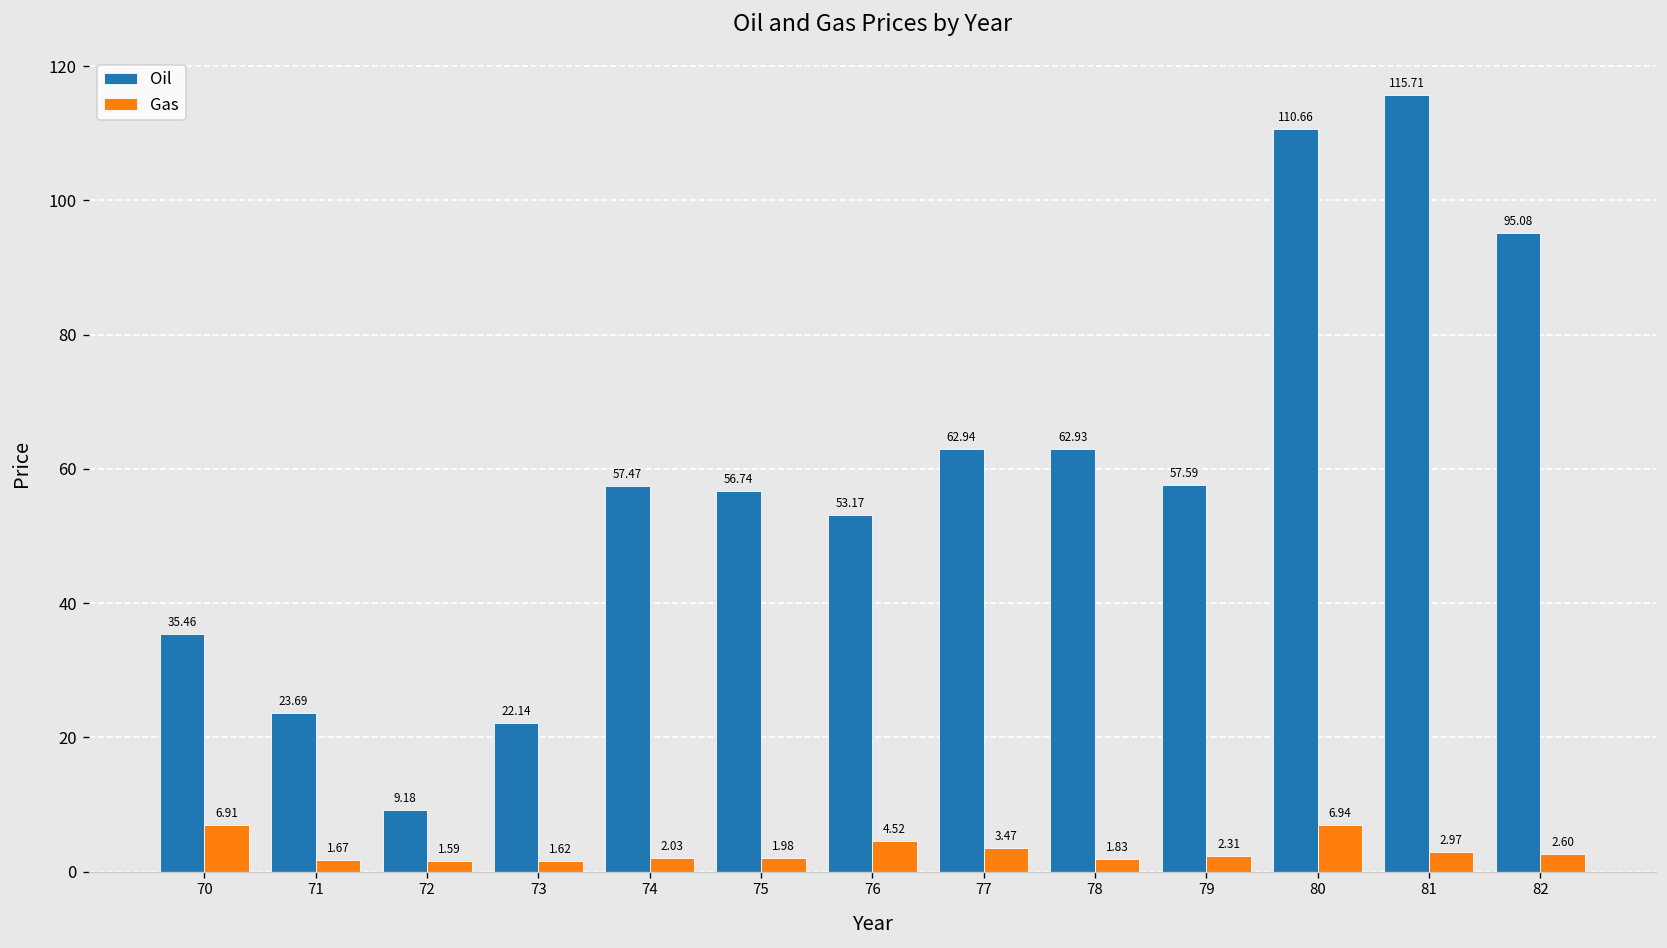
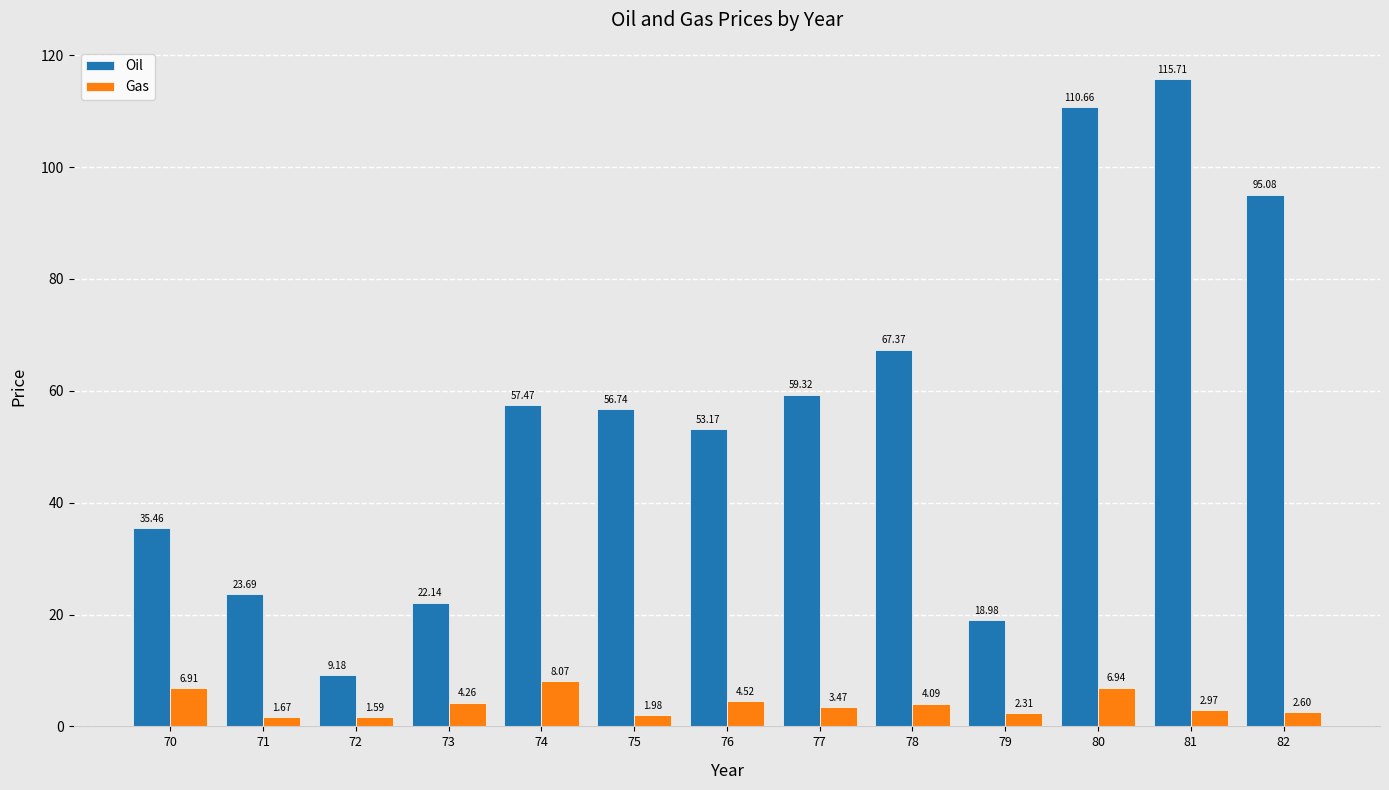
  {
    "Oil": {
      "70": 35.46,
      "71": 23.69,
      "72": 9.18,
      "73": 22.14,
      "74": 57.47,
      "75": 56.74,
      "76": 53.17,
-     "77": 62.94,
-     "78": 62.93,
-     "79": 57.59,
+     "77": 59.32,
+     "78": 67.37,
+     "79": 18.98,
      "80": 110.66,
      "81": 115.71,
      "82": 95.08
    },
    "Gas": {
      "70": 6.91,
      "71": 1.67,
      "72": 1.59,
-     "73": 1.62,
-     "74": 2.03,
+     "73": 4.26,
+     "74": 8.07,
      "75": 1.98,
      "76": 4.52,
      "77": 3.47,
-     "78": 1.83,
+     "78": 4.09,
      "79": 2.31,
      "80": 6.94,
      "81": 2.97,
      "82": 2.60
    }
  }
